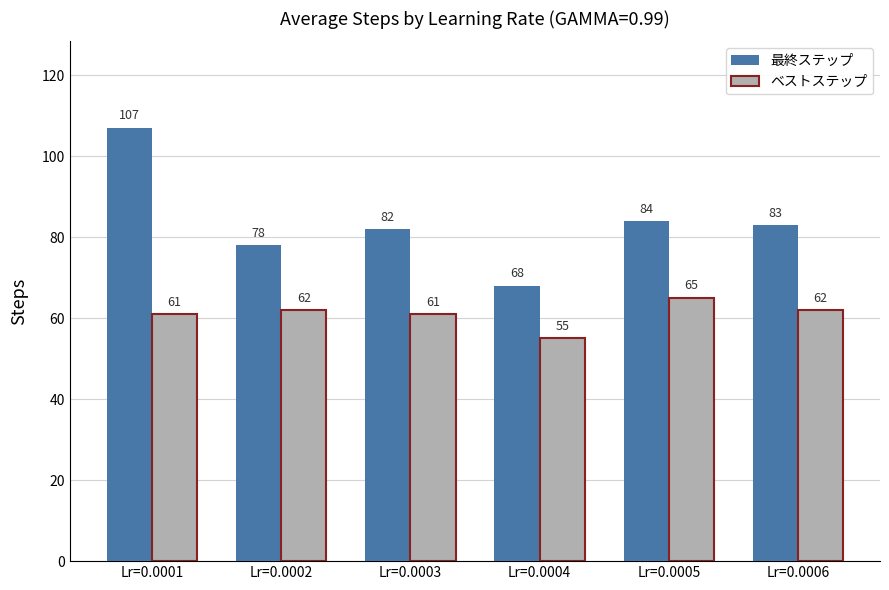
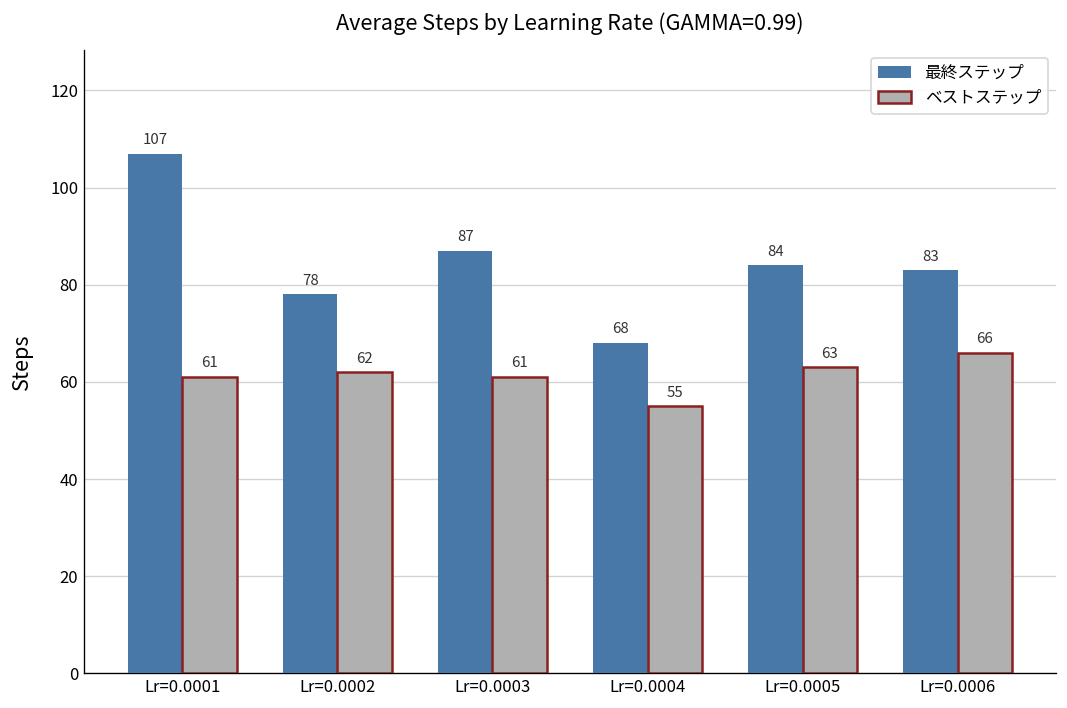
  {
    "最終ステップ": {
      "Lr=0.0001": 107,
      "Lr=0.0002": 78,
-     "Lr=0.0003": 82,
+     "Lr=0.0003": 87,
      "Lr=0.0004": 68,
      "Lr=0.0005": 84,
      "Lr=0.0006": 83
    },
    "ベストステップ": {
      "Lr=0.0001": 61,
      "Lr=0.0002": 62,
      "Lr=0.0003": 61,
      "Lr=0.0004": 55,
-     "Lr=0.0005": 65,
-     "Lr=0.0006": 62
+     "Lr=0.0005": 63,
+     "Lr=0.0006": 66
    }
  }
